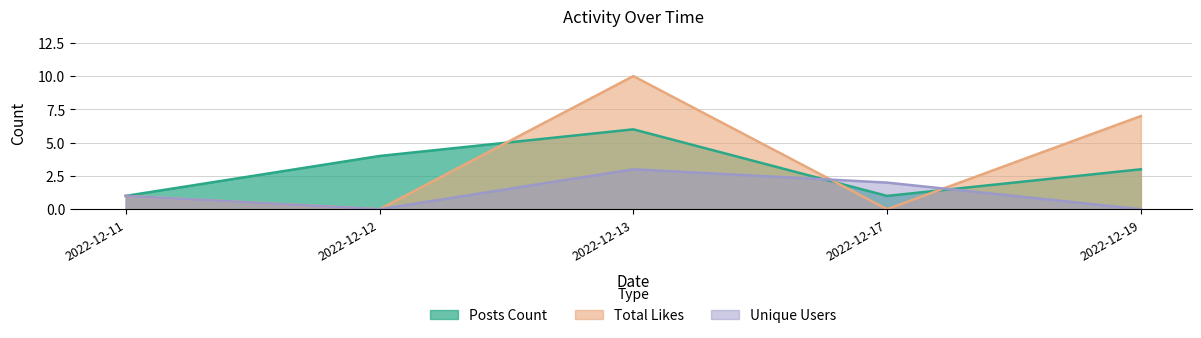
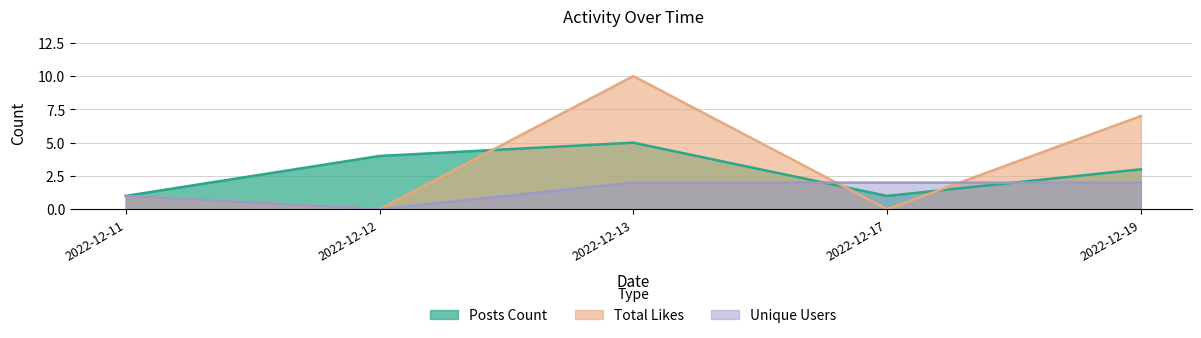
  {
    "Posts Count": {
      "2022-12-12": 4,
-     "2022-12-13": 6,
+     "2022-12-13": 5,
      "2022-12-17": 1,
      "2022-12-19": 3
    },
    "Total Likes": {
      "2022-12-13": 10,
      "2022-12-17": 0,
      "2022-12-19": 7
    },
    "Unique Users": {
-     "2022-12-13": 3,
+     "2022-12-13": 2,
      "2022-12-17": 2,
-     "2022-12-19": 0
+     "2022-12-19": 2
    }
  }
